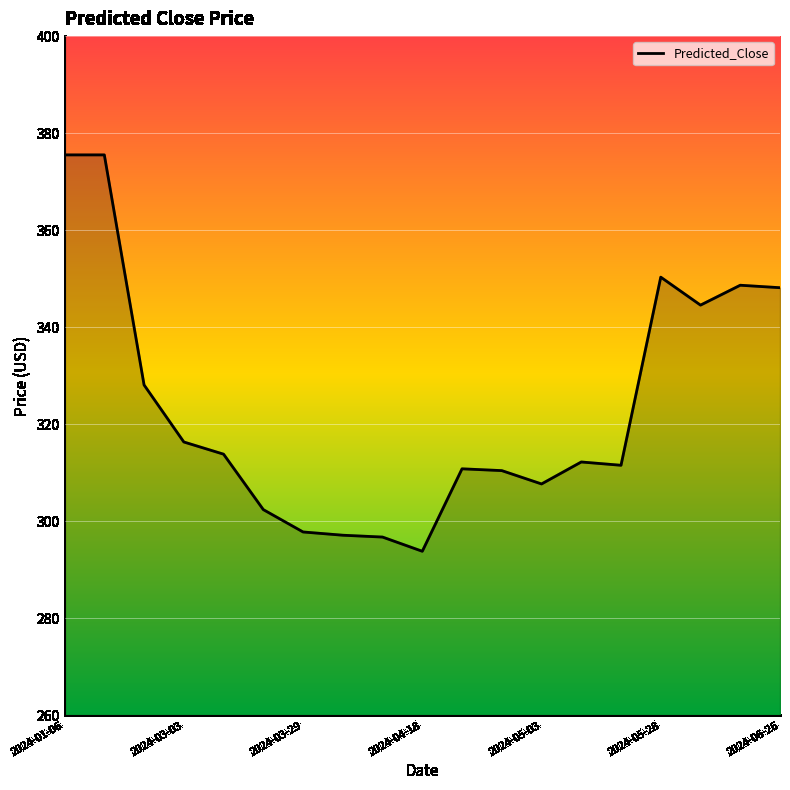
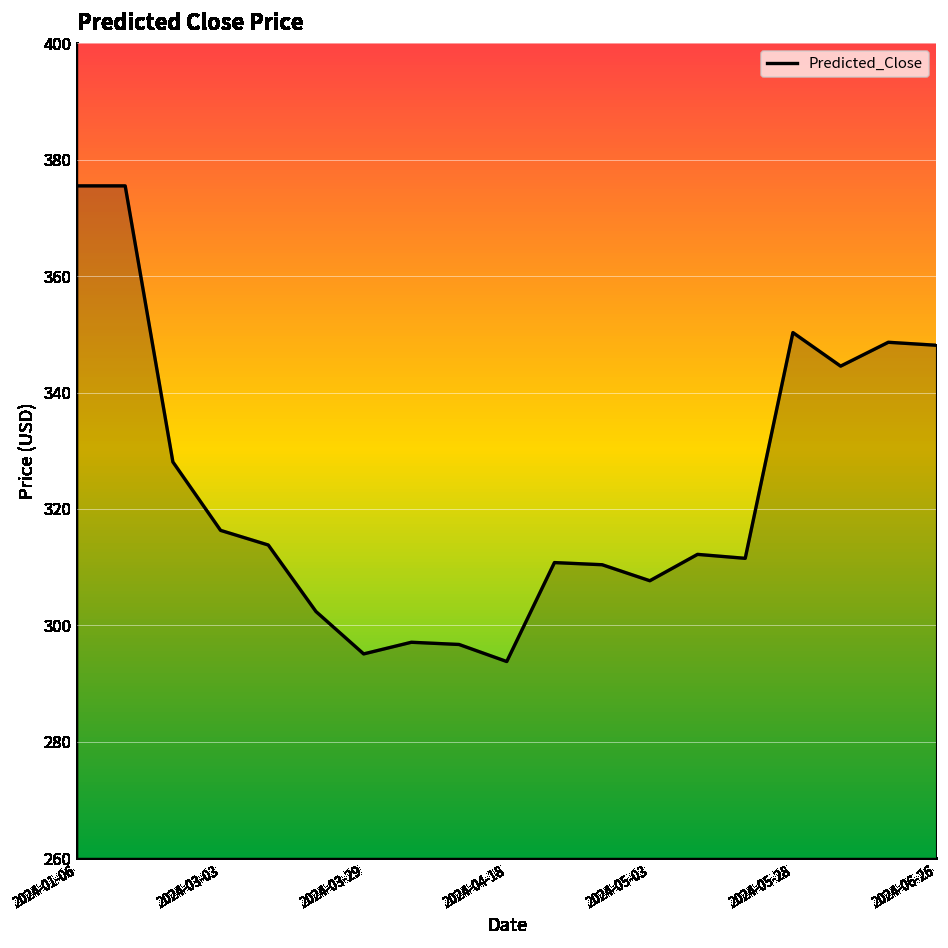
  {
    "2024-01-06": 376,
    "2024-03-03": 316,
-   "2024-03-29": 298,
+   "2024-03-29": 295,
    "2024-04-18": 294,
    "2024-05-03": 308,
    "2024-05-28": 350,
    "2024-06-26": 348
  }
